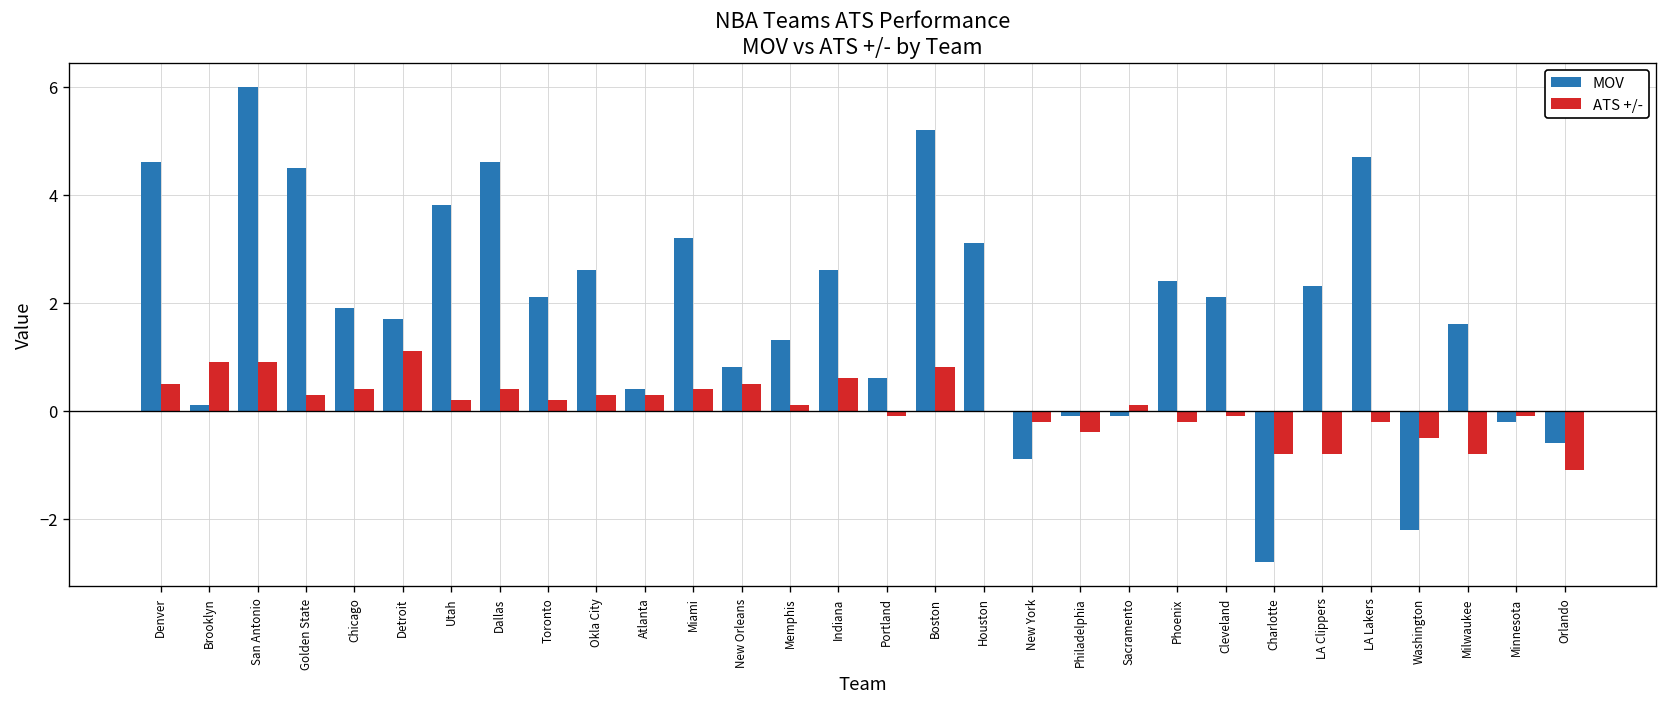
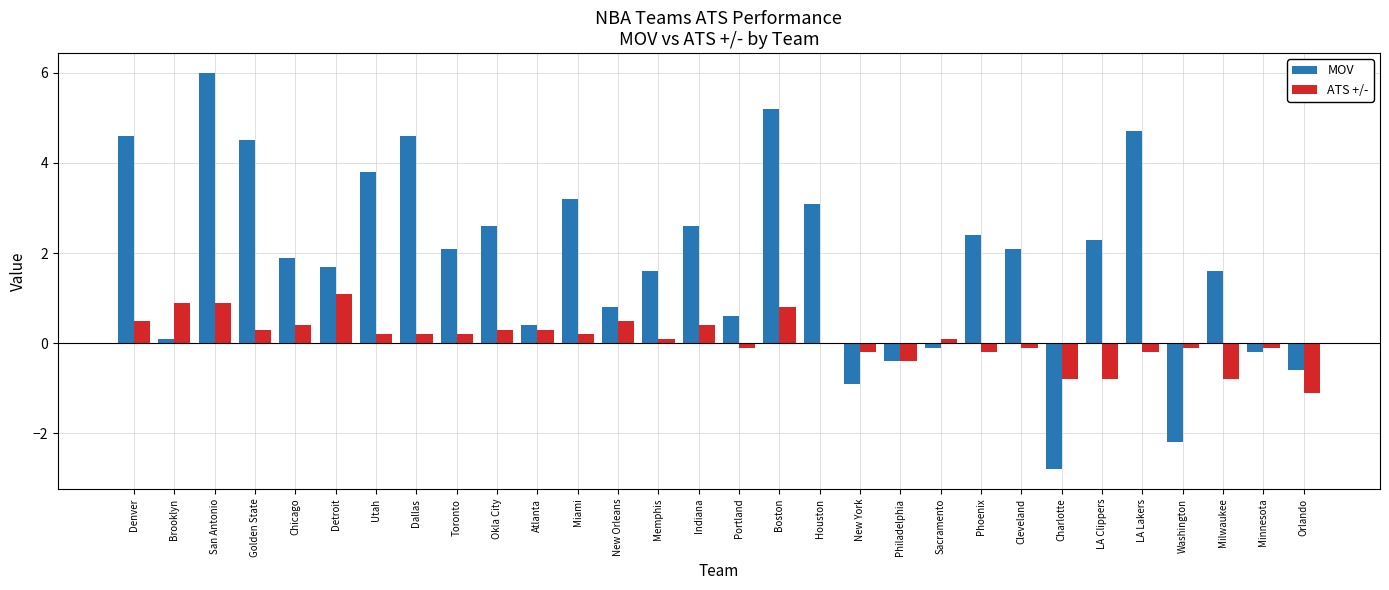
  {
    "MOV": {
      "Denver": 4.6,
      "Brooklyn": 0.1,
      "San Antonio": 6.0,
      "Golden State": 4.5,
      "Chicago": 1.9,
      "Detroit": 1.7,
      "Utah": 3.8,
      "Dallas": 4.6,
      "Toronto": 2.1,
      "Okla City": 2.6,
      "Atlanta": 0.4,
      "Miami": 3.2,
      "New Orleans": 0.8,
-     "Memphis": 1.3,
+     "Memphis": 1.6,
      "Indiana": 2.6,
      "Portland": 0.6,
      "Boston": 5.2,
      "Houston": 3.1,
      "New York": -0.9,
-     "Philadelphia": -0.1,
+     "Philadelphia": -0.4,
      "Sacramento": -0.1,
      "Phoenix": 2.4,
      "Cleveland": 2.1,
      "Charlotte": -2.8,
      "LA Clippers": 2.3,
      "LA Lakers": 4.7,
      "Washington": -2.2,
      "Milwaukee": 1.6,
      "Minnesota": -0.2,
      "Orlando": -0.6
    },
    "ATS +/-": {
      "Denver": 0.5,
      "Brooklyn": 0.9,
      "San Antonio": 0.9,
      "Golden State": 0.3,
      "Chicago": 0.4,
      "Detroit": 1.1,
      "Utah": 0.2,
-     "Dallas": 0.4,
+     "Dallas": 0.2,
      "Toronto": 0.2,
      "Okla City": 0.3,
      "Atlanta": 0.3,
-     "Miami": 0.4,
+     "Miami": 0.2,
      "New Orleans": 0.5,
      "Memphis": 0.1,
-     "Indiana": 0.6,
+     "Indiana": 0.4,
      "Portland": -0.1,
      "Boston": 0.8,
      "Houston": 0.0,
      "New York": -0.2,
      "Philadelphia": -0.4,
      "Sacramento": 0.1,
      "Phoenix": -0.2,
      "Cleveland": -0.1,
      "Charlotte": -0.8,
      "LA Clippers": -0.8,
      "LA Lakers": -0.2,
-     "Washington": -0.5,
+     "Washington": -0.1,
      "Milwaukee": -0.8,
      "Minnesota": -0.1,
      "Orlando": -1.1
    }
  }
